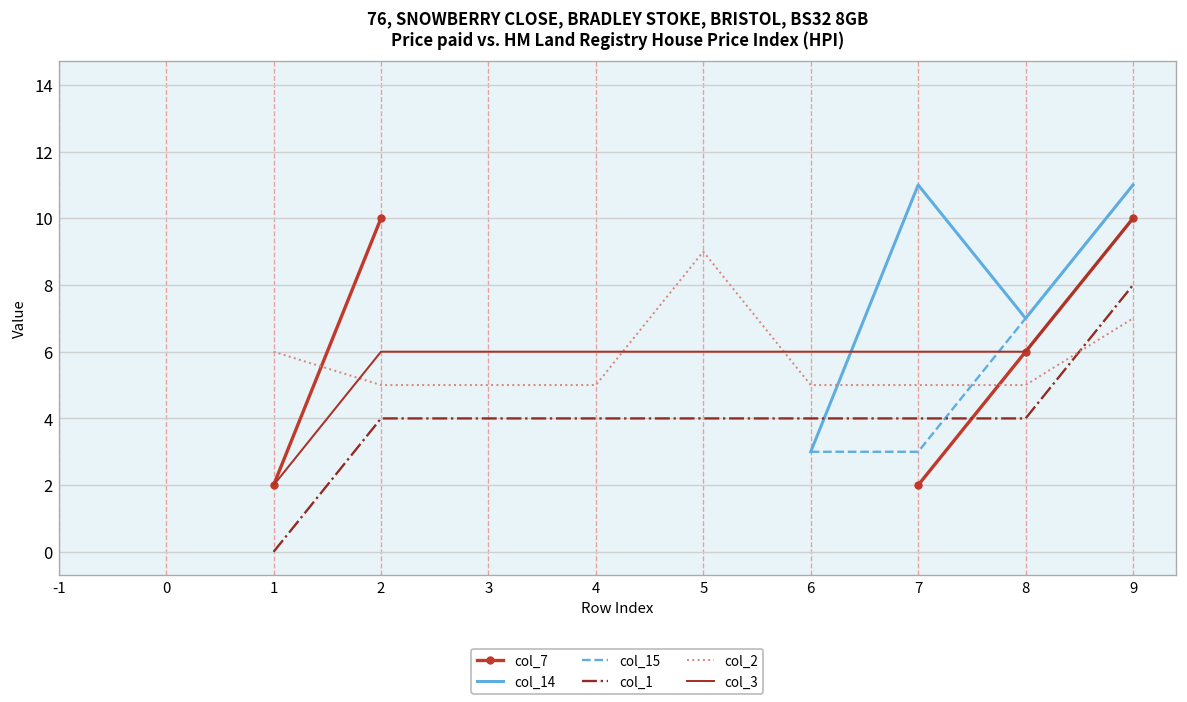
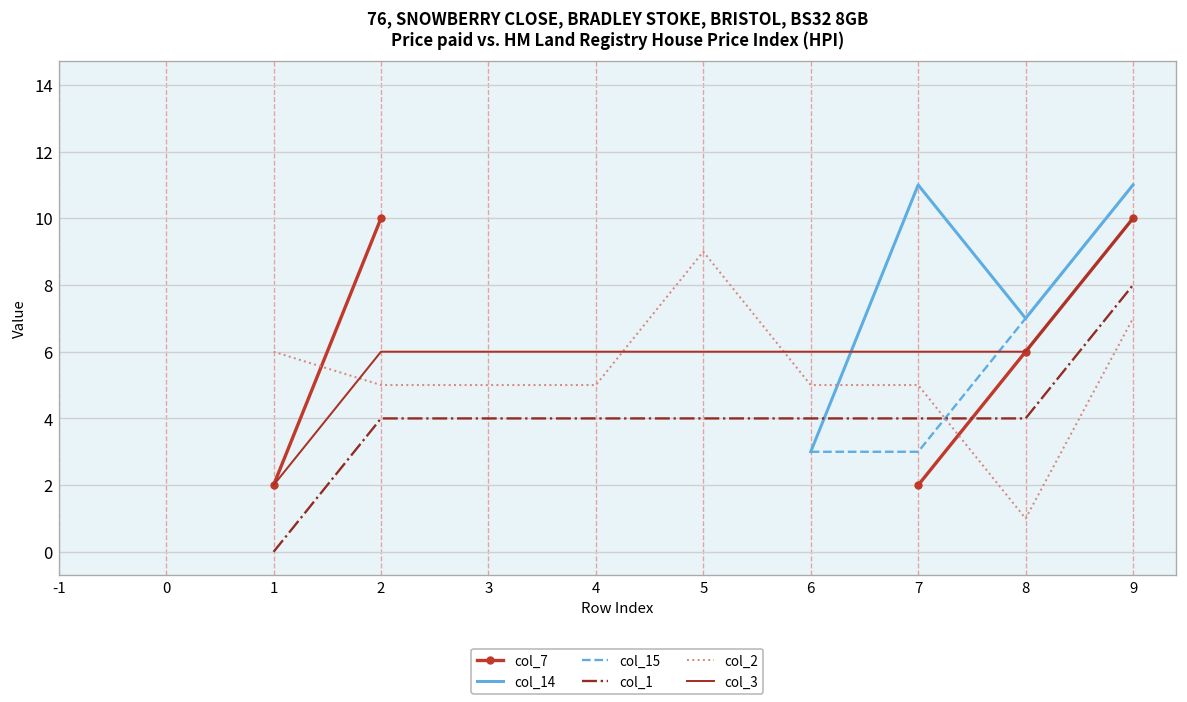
  {
    "col_2": {
      "1": 6,
      "2": 5,
      "3": 5,
      "4": 5,
      "5": 9,
      "6": 5,
      "7": 5,
-     "8": 5,
+     "8": 1,
      "9": 7
    }
  }
